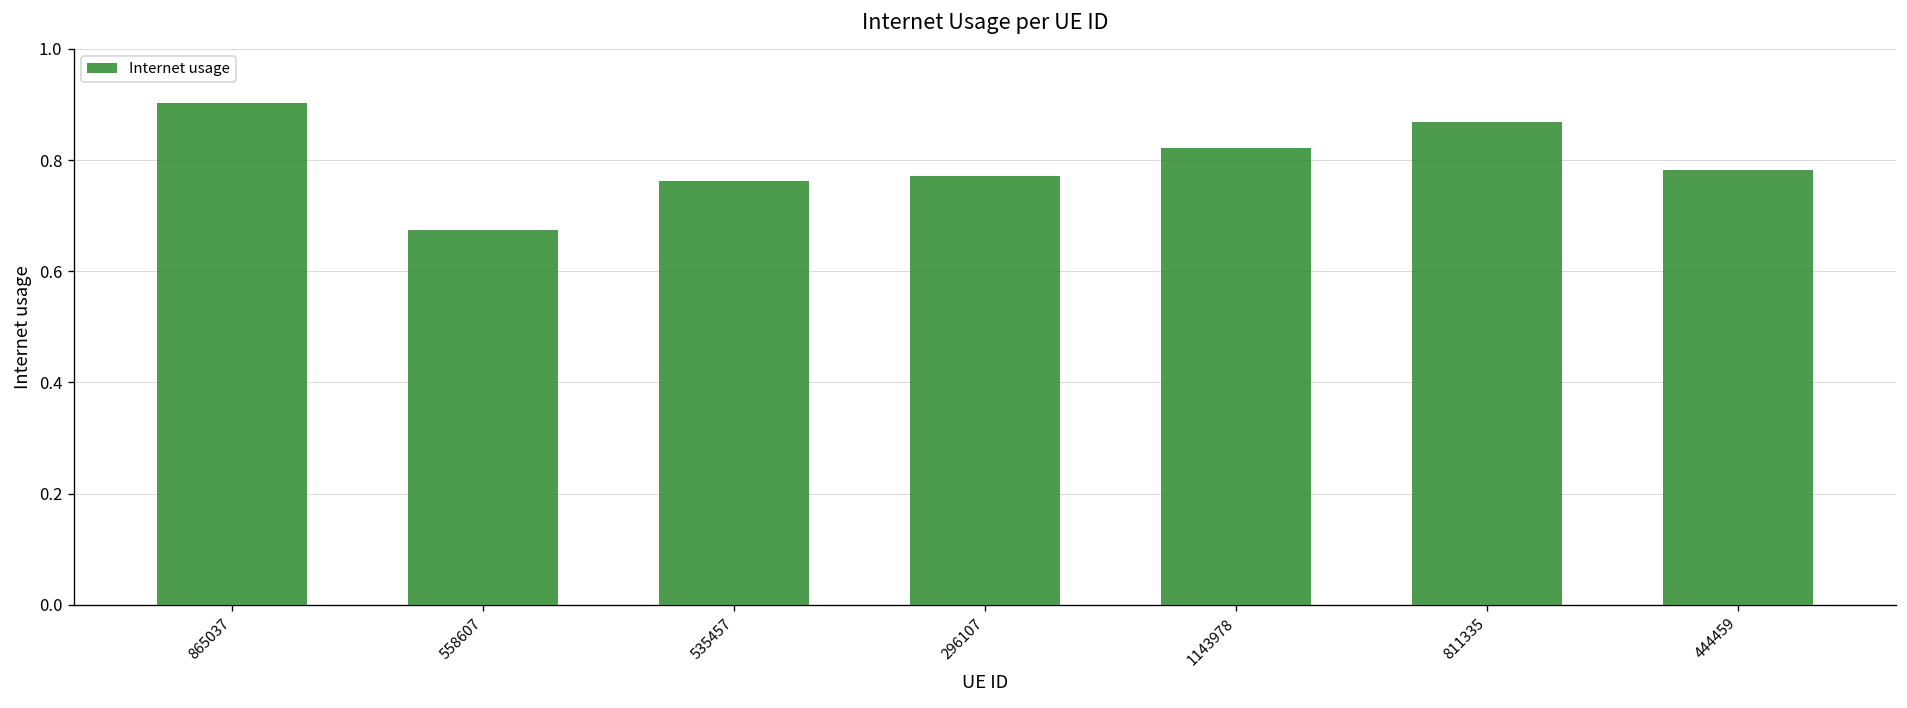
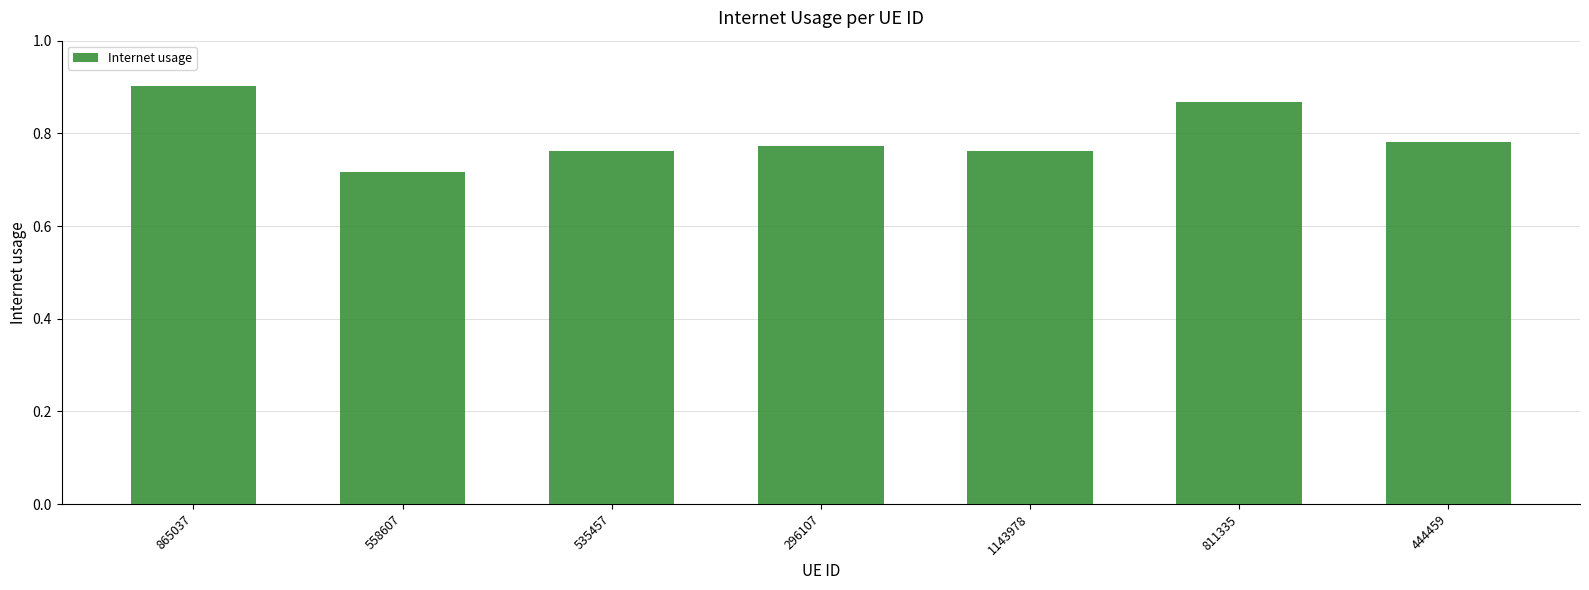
  {
    "865037": 0.90,
-   "558607": 0.67,
+   "558607": 0.72,
    "535457": 0.76,
    "296107": 0.77,
-   "1143978": 0.82,
+   "1143978": 0.76,
    "811335": 0.87,
    "444459": 0.78
  }
